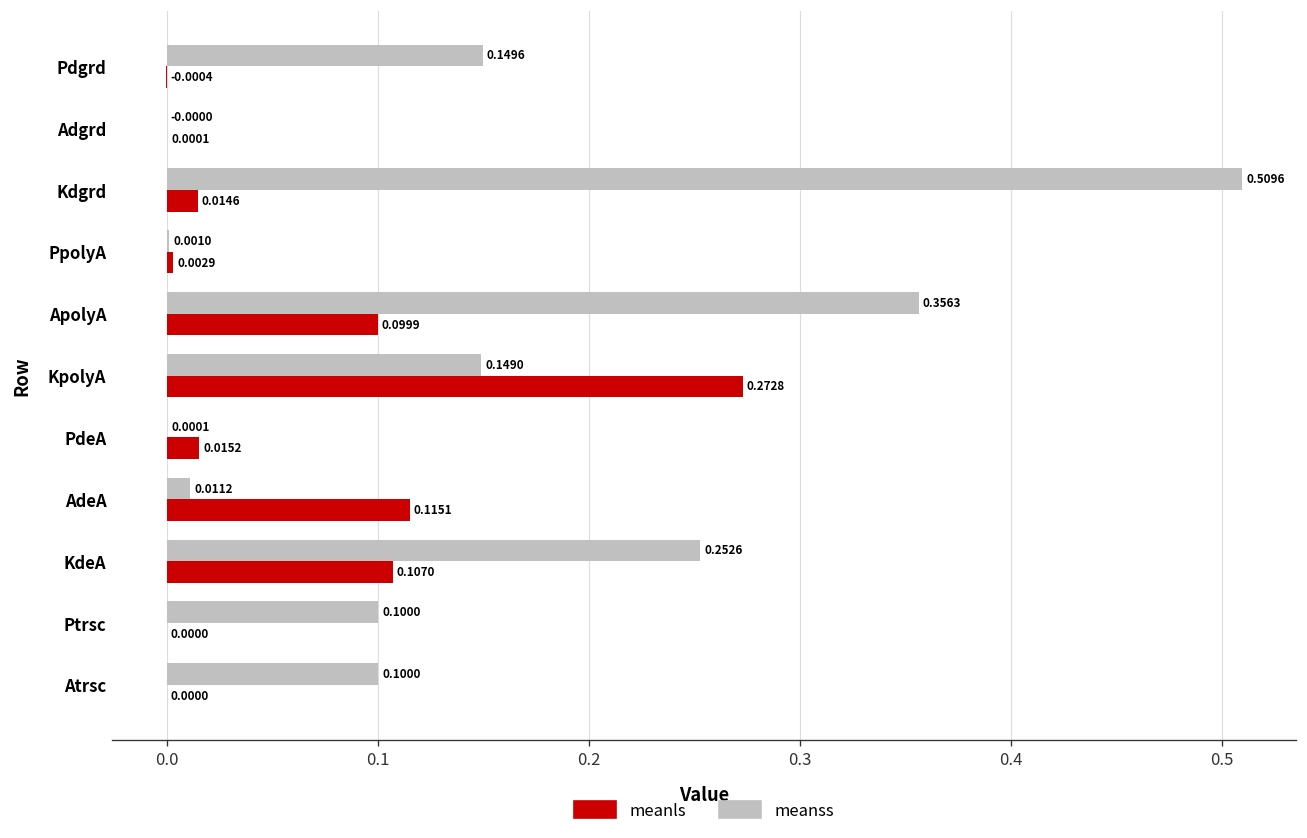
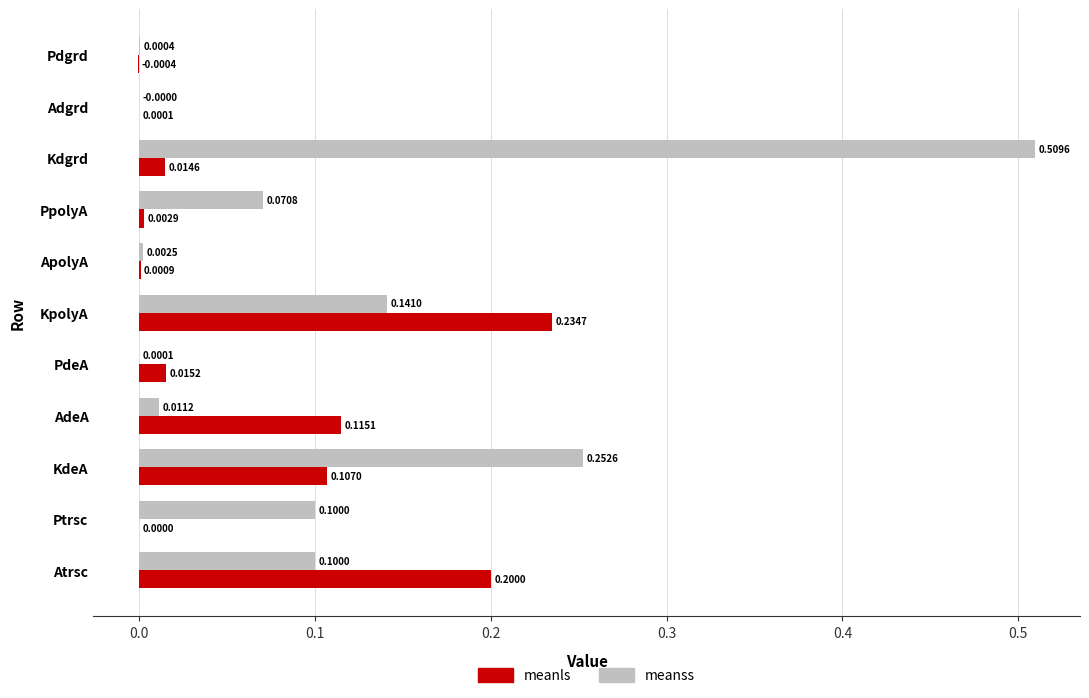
  {
    "meanls": {
      "Pdgrd": -0.0004,
      "Adgrd": 0.0001,
      "Kdgrd": 0.0146,
      "PpolyA": 0.0029,
-     "ApolyA": 0.0999,
-     "KpolyA": 0.2728,
+     "ApolyA": 0.0009,
+     "KpolyA": 0.2347,
      "PdeA": 0.0152,
      "AdeA": 0.1151,
      "KdeA": 0.1070,
      "Ptrsc": 0.0000,
-     "Atrsc": 0.0000
+     "Atrsc": 0.2000
    },
    "meanss": {
-     "Pdgrd": 0.1496,
+     "Pdgrd": 0.0004,
      "Adgrd": -0.0000,
      "Kdgrd": 0.5096,
-     "PpolyA": 0.0010,
-     "ApolyA": 0.3563,
-     "KpolyA": 0.1490,
+     "PpolyA": 0.0708,
+     "ApolyA": 0.0025,
+     "KpolyA": 0.1410,
      "PdeA": 0.0001,
      "AdeA": 0.0112,
      "KdeA": 0.2526,
      "Ptrsc": 0.1000,
      "Atrsc": 0.1000
    }
  }
